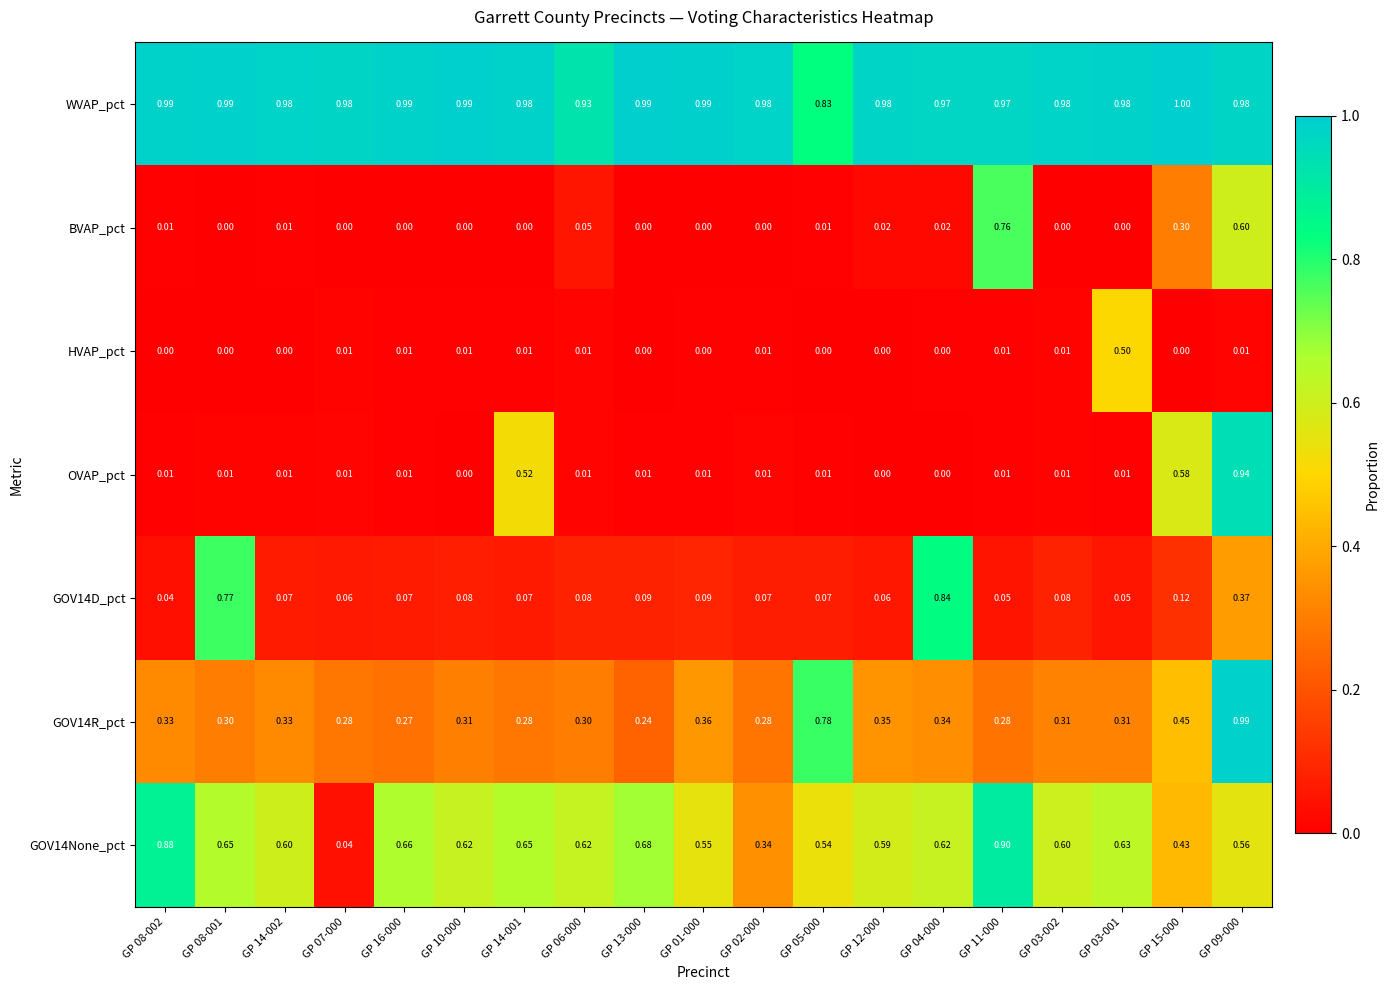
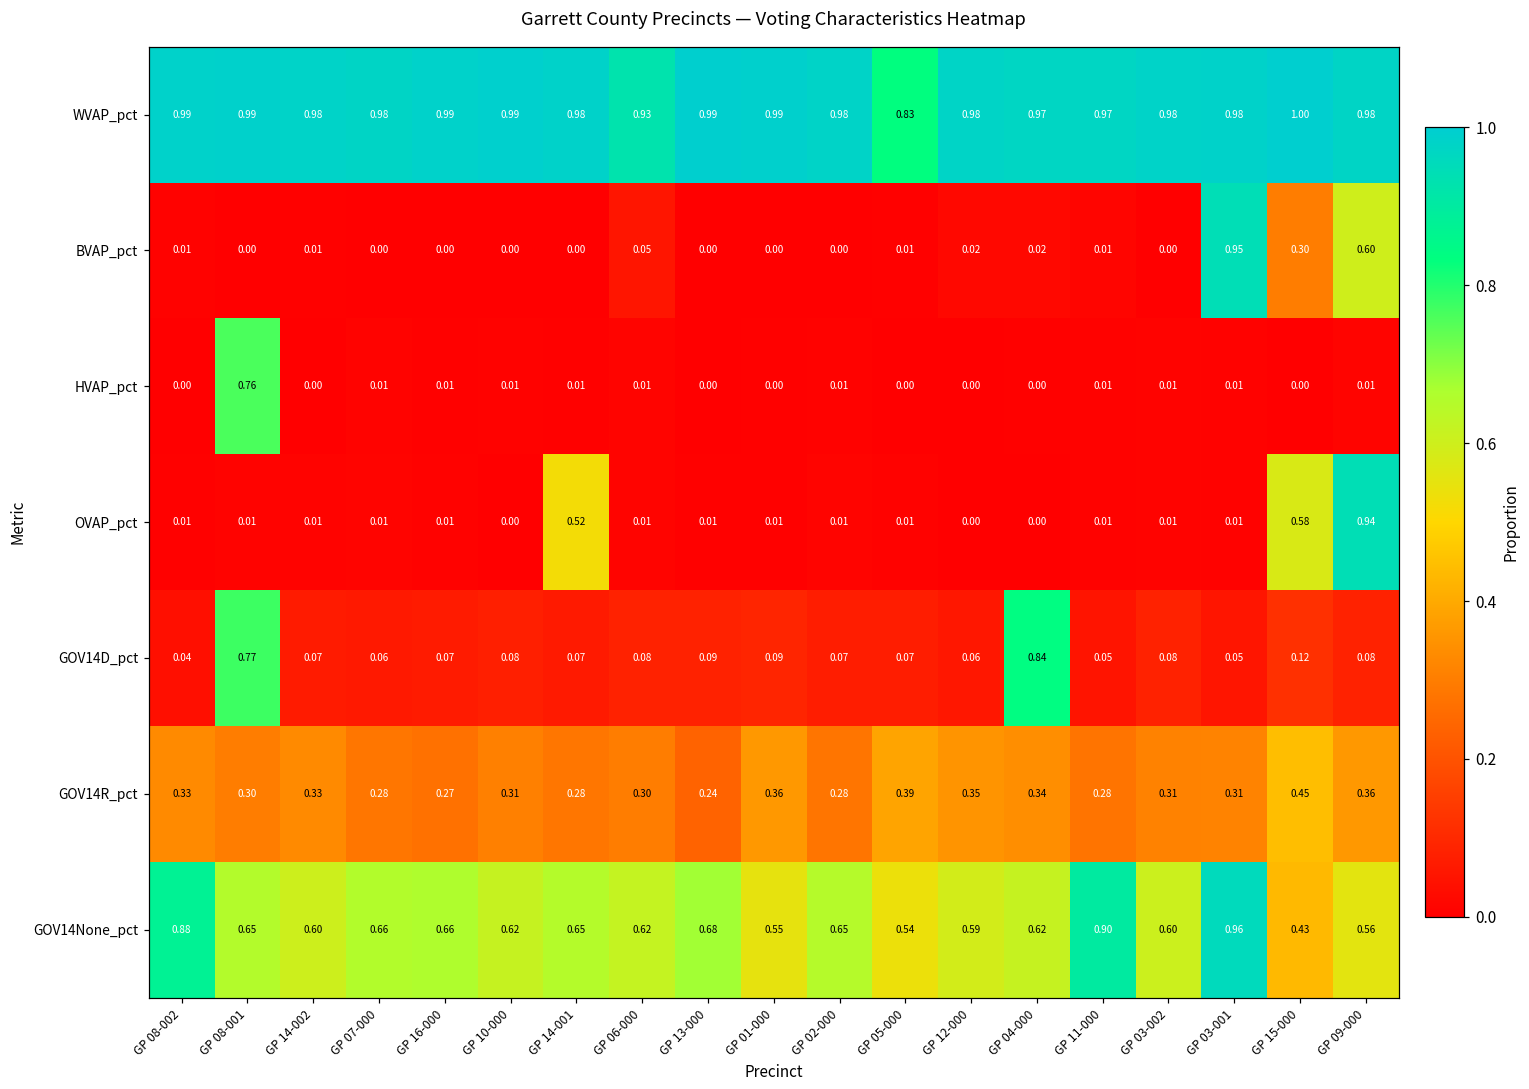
  {
    "WVAP_pct": {
      "GP 08-002": 0.99,
      "GP 08-001": 0.99,
      "GP 14-002": 0.98,
      "GP 07-000": 0.98,
      "GP 16-000": 0.99,
      "GP 10-000": 0.99,
      "GP 14-001": 0.98,
      "GP 06-000": 0.93,
      "GP 13-000": 0.99,
      "GP 01-000": 0.99,
      "GP 02-000": 0.98,
      "GP 05-000": 0.83,
      "GP 12-000": 0.98,
      "GP 04-000": 0.97,
      "GP 11-000": 0.97,
      "GP 03-002": 0.98,
      "GP 03-001": 0.98,
      "GP 15-000": 1.00,
      "GP 09-000": 0.98
    },
    "BVAP_pct": {
      "GP 08-002": 0.01,
      "GP 08-001": 0.00,
      "GP 14-002": 0.01,
      "GP 07-000": 0.00,
      "GP 16-000": 0.00,
      "GP 10-000": 0.00,
      "GP 14-001": 0.00,
      "GP 06-000": 0.05,
      "GP 13-000": 0.00,
      "GP 01-000": 0.00,
      "GP 02-000": 0.00,
      "GP 05-000": 0.01,
      "GP 12-000": 0.02,
      "GP 04-000": 0.02,
-     "GP 11-000": 0.76,
+     "GP 11-000": 0.01,
      "GP 03-002": 0.00,
-     "GP 03-001": 0.00,
+     "GP 03-001": 0.95,
      "GP 15-000": 0.30,
      "GP 09-000": 0.60
    },
    "HVAP_pct": {
      "GP 08-002": 0.00,
-     "GP 08-001": 0.00,
+     "GP 08-001": 0.76,
      "GP 14-002": 0.00,
      "GP 07-000": 0.01,
      "GP 16-000": 0.01,
      "GP 10-000": 0.01,
      "GP 14-001": 0.01,
      "GP 06-000": 0.01,
      "GP 13-000": 0.00,
      "GP 01-000": 0.00,
      "GP 02-000": 0.01,
      "GP 05-000": 0.00,
      "GP 12-000": 0.00,
      "GP 04-000": 0.00,
      "GP 11-000": 0.01,
      "GP 03-002": 0.01,
-     "GP 03-001": 0.50,
+     "GP 03-001": 0.01,
      "GP 15-000": 0.00,
      "GP 09-000": 0.01
    },
    "OVAP_pct": {
      "GP 08-002": 0.01,
      "GP 08-001": 0.01,
      "GP 14-002": 0.01,
      "GP 07-000": 0.01,
      "GP 16-000": 0.01,
      "GP 10-000": 0.00,
      "GP 14-001": 0.52,
      "GP 06-000": 0.01,
      "GP 13-000": 0.01,
      "GP 01-000": 0.01,
      "GP 02-000": 0.01,
      "GP 05-000": 0.01,
      "GP 12-000": 0.00,
      "GP 04-000": 0.00,
      "GP 11-000": 0.01,
      "GP 03-002": 0.01,
      "GP 03-001": 0.01,
      "GP 15-000": 0.58,
      "GP 09-000": 0.94
    },
    "GOV14D_pct": {
      "GP 08-002": 0.04,
      "GP 08-001": 0.77,
      "GP 14-002": 0.07,
      "GP 07-000": 0.06,
      "GP 16-000": 0.07,
      "GP 10-000": 0.08,
      "GP 14-001": 0.07,
      "GP 06-000": 0.08,
      "GP 13-000": 0.09,
      "GP 01-000": 0.09,
      "GP 02-000": 0.07,
      "GP 05-000": 0.07,
      "GP 12-000": 0.06,
      "GP 04-000": 0.84,
      "GP 11-000": 0.05,
      "GP 03-002": 0.08,
      "GP 03-001": 0.05,
      "GP 15-000": 0.12,
-     "GP 09-000": 0.37
+     "GP 09-000": 0.08
    },
    "GOV14R_pct": {
      "GP 08-002": 0.33,
      "GP 08-001": 0.30,
      "GP 14-002": 0.33,
      "GP 07-000": 0.28,
      "GP 16-000": 0.27,
      "GP 10-000": 0.31,
      "GP 14-001": 0.28,
      "GP 06-000": 0.30,
      "GP 13-000": 0.24,
      "GP 01-000": 0.36,
      "GP 02-000": 0.28,
-     "GP 05-000": 0.78,
+     "GP 05-000": 0.39,
      "GP 12-000": 0.35,
      "GP 04-000": 0.34,
      "GP 11-000": 0.28,
      "GP 03-002": 0.31,
      "GP 03-001": 0.31,
      "GP 15-000": 0.45,
-     "GP 09-000": 0.99
+     "GP 09-000": 0.36
    },
    "GOV14None_pct": {
      "GP 08-002": 0.88,
      "GP 08-001": 0.65,
      "GP 14-002": 0.60,
-     "GP 07-000": 0.04,
+     "GP 07-000": 0.66,
      "GP 16-000": 0.66,
      "GP 10-000": 0.62,
      "GP 14-001": 0.65,
      "GP 06-000": 0.62,
      "GP 13-000": 0.68,
      "GP 01-000": 0.55,
-     "GP 02-000": 0.34,
+     "GP 02-000": 0.65,
      "GP 05-000": 0.54,
      "GP 12-000": 0.59,
      "GP 04-000": 0.62,
      "GP 11-000": 0.90,
      "GP 03-002": 0.60,
-     "GP 03-001": 0.63,
+     "GP 03-001": 0.96,
      "GP 15-000": 0.43,
      "GP 09-000": 0.56
    }
  }
